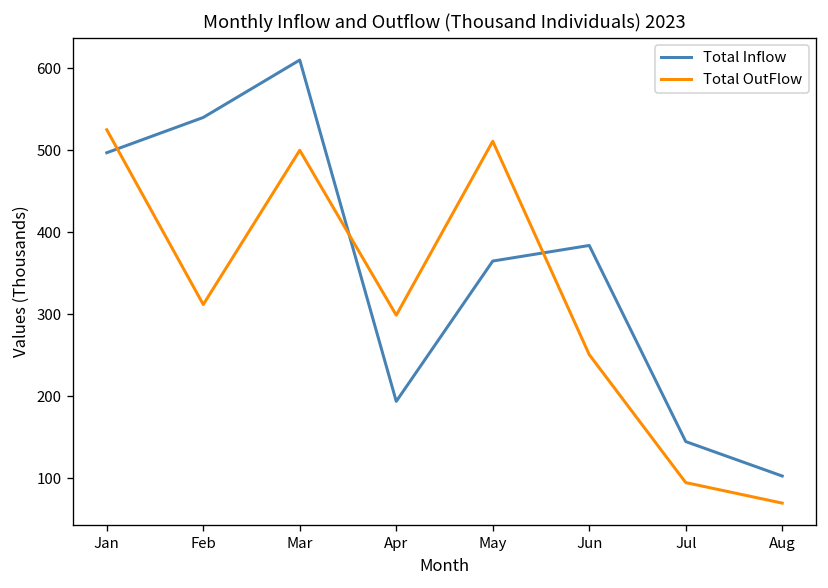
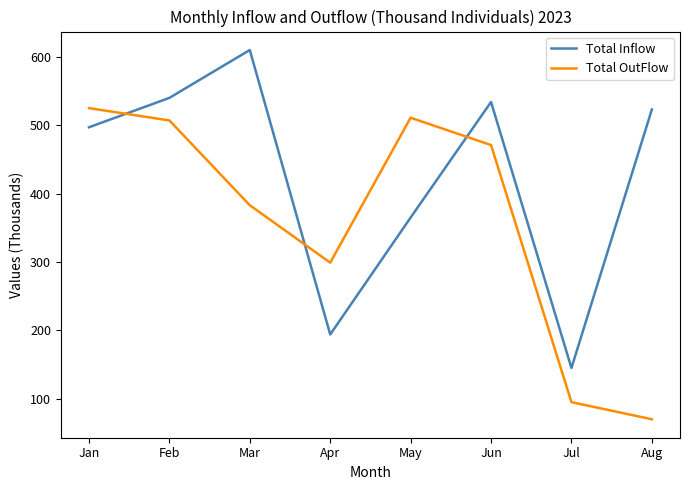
  {
    "Total Inflow": {
      "Jan": 500,
      "Feb": 540,
      "Mar": 610,
      "Apr": 190,
      "May": 370,
-     "Jun": 380,
+     "Jun": 530,
      "Jul": 150,
-     "Aug": 100
+     "Aug": 520
    },
    "Total OutFlow": {
      "Jan": 530,
-     "Feb": 310,
-     "Mar": 500,
+     "Feb": 510,
+     "Mar": 380,
      "Apr": 300,
      "May": 510,
-     "Jun": 250,
+     "Jun": 470,
      "Jul": 100,
      "Aug": 70
    }
  }
